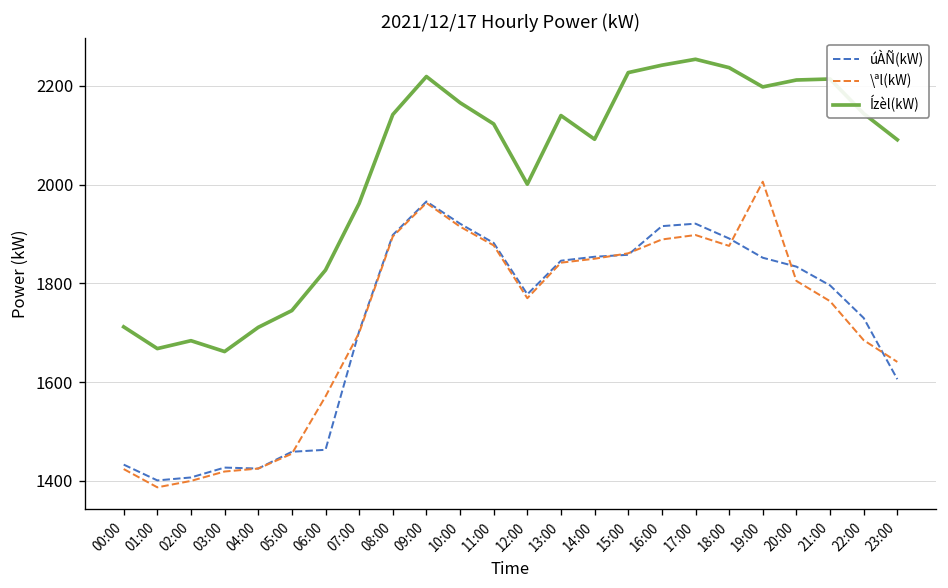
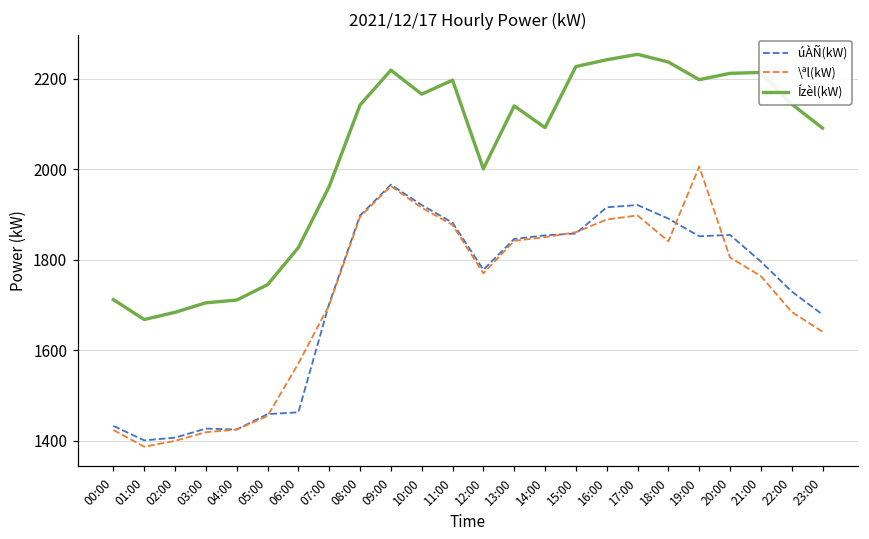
  {
    "úÀÑ(kW)": {
      "00:00": 1430,
      "01:00": 1400,
      "02:00": 1410,
      "03:00": 1430,
      "06:00": 1460,
      "12:00": 1780,
      "16:00": 1920,
      "17:00": 1920,
      "18:00": 1890,
      "19:00": 1850,
-     "20:00": 1830,
+     "20:00": 1860,
      "21:00": 1800,
      "22:00": 1730,
-     "23:00": 1610
+     "23:00": 1680
    },
    "\\ªl(kW)": {
      "00:00": 1420,
      "01:00": 1390,
      "02:00": 1400,
      "03:00": 1420,
      "06:00": 1570,
      "12:00": 1770,
      "16:00": 1890,
      "17:00": 1900,
-     "18:00": 1880,
+     "18:00": 1840,
      "19:00": 2010,
      "20:00": 1810,
      "21:00": 1760,
      "22:00": 1690,
      "23:00": 1640
    },
    "Ízèl(kW)": {
      "00:00": 1710,
      "01:00": 1670,
      "02:00": 1680,
-     "03:00": 1660,
+     "03:00": 1710,
      "04:00": 1710,
      "05:00": 1750,
      "06:00": 1830,
      "07:00": 1960,
      "08:00": 2140,
      "09:00": 2220,
      "10:00": 2170,
-     "11:00": 2120,
+     "11:00": 2200,
      "12:00": 2000,
      "13:00": 2140,
      "14:00": 2090,
      "15:00": 2230,
      "16:00": 2240,
      "17:00": 2250,
      "18:00": 2240,
      "19:00": 2200,
      "20:00": 2210,
      "22:00": 2140,
      "23:00": 2090
    }
  }
